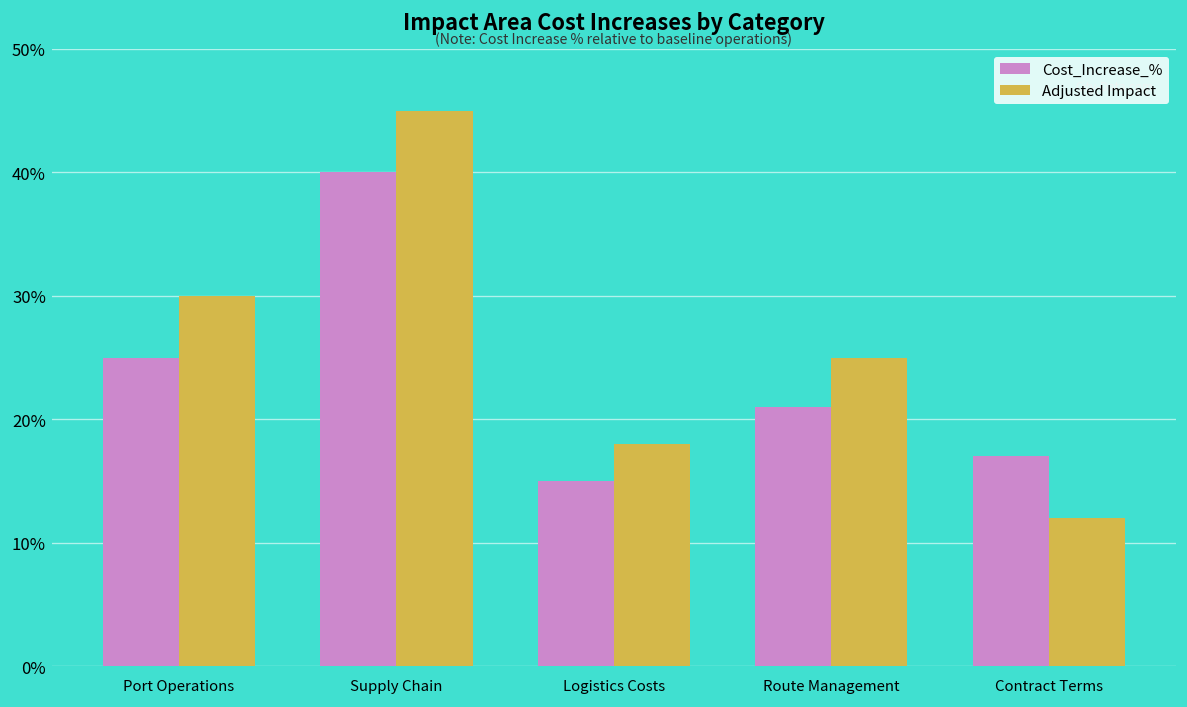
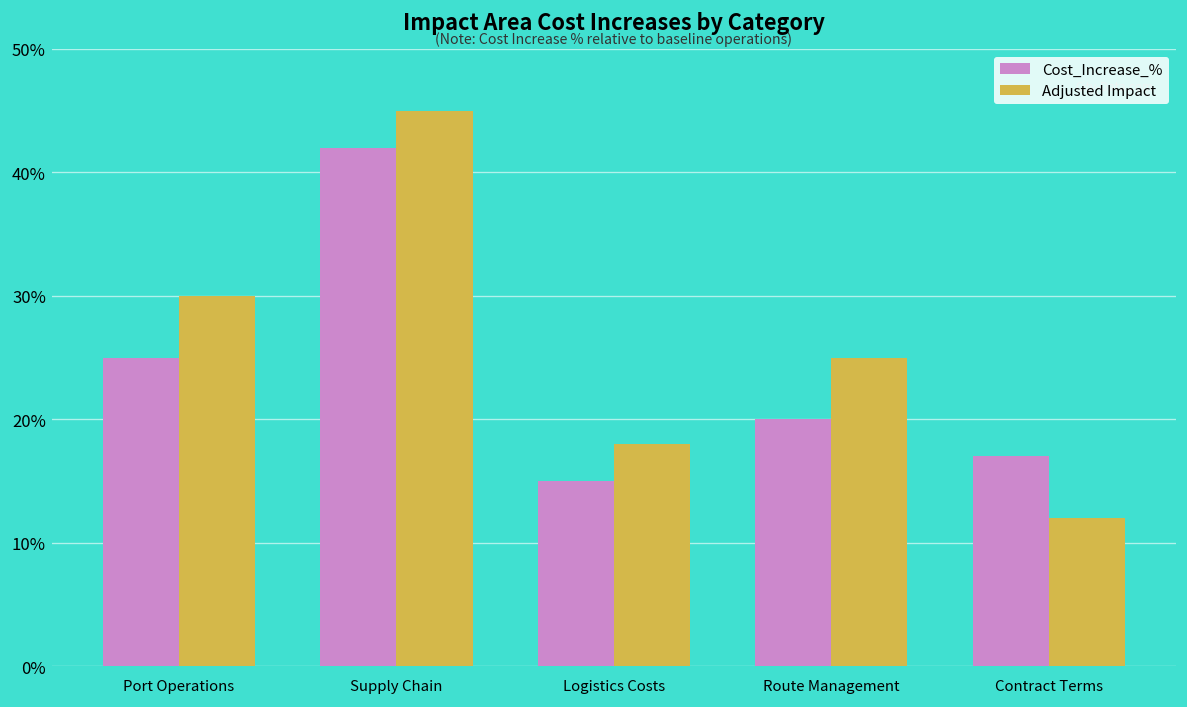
  {
    "Cost_Increase_%": {
      "Port Operations": "25%",
-     "Supply Chain": "40%",
+     "Supply Chain": "42%",
      "Logistics Costs": "15%",
-     "Route Management": "21%",
+     "Route Management": "20%",
      "Contract Terms": "17%"
    },
    "Adjusted Impact": {
      "Port Operations": "30%",
      "Supply Chain": "45%",
      "Logistics Costs": "18%",
      "Route Management": "25%",
      "Contract Terms": "12%"
    }
  }
